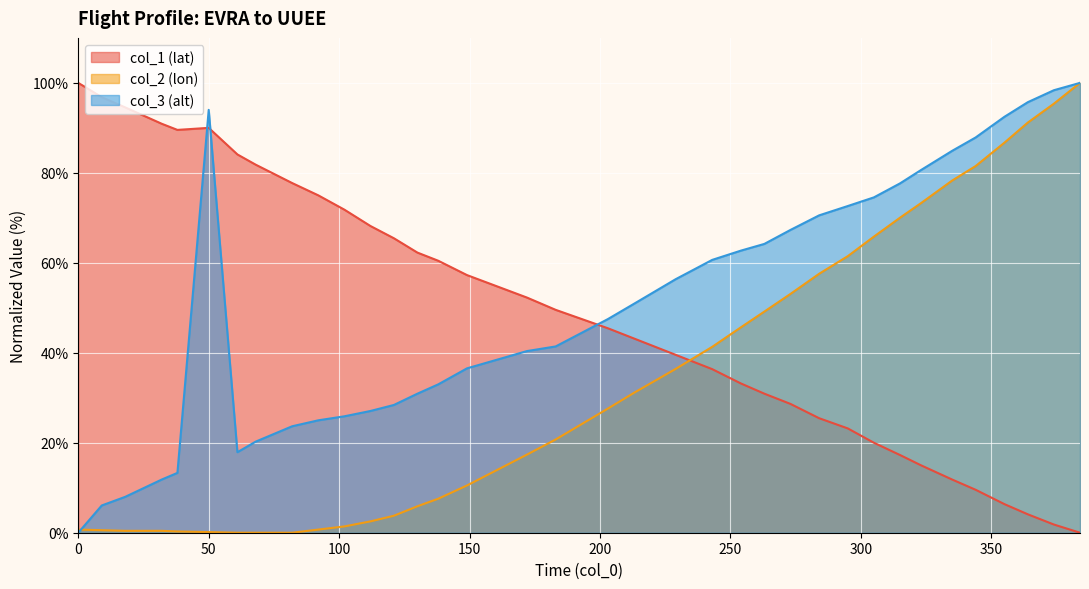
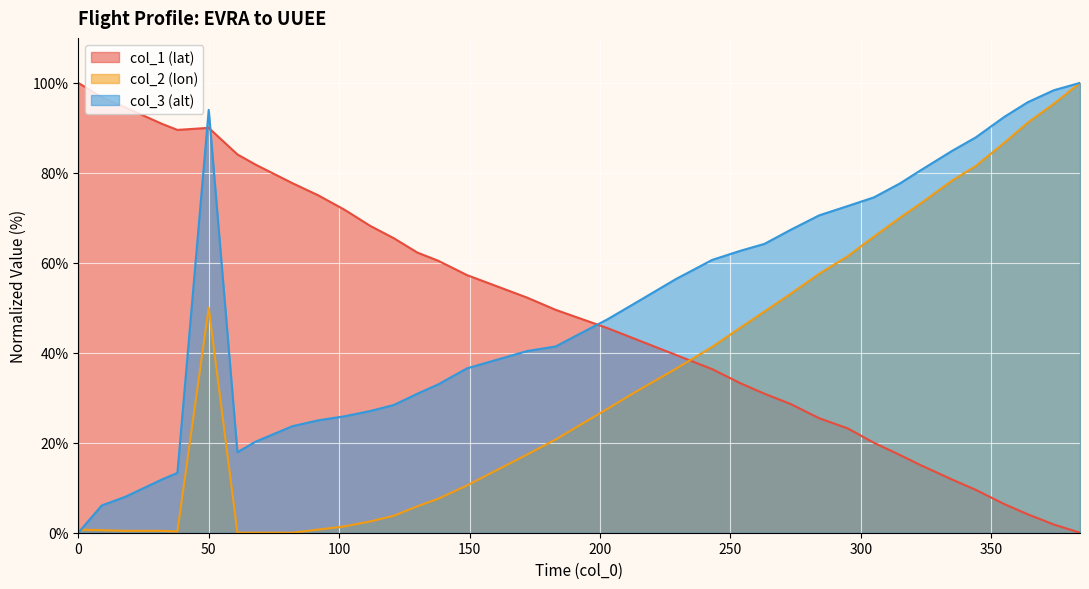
  {
    "col_1 (lat)": {
      "0": "100%",
      "50": "90%"
    },
    "col_2 (lon)": {
      "0": "1%",
-     "50": "0%"
+     "50": "50%"
    },
    "col_3 (alt)": {
      "0": "0%",
      "50": "94%"
    }
  }
